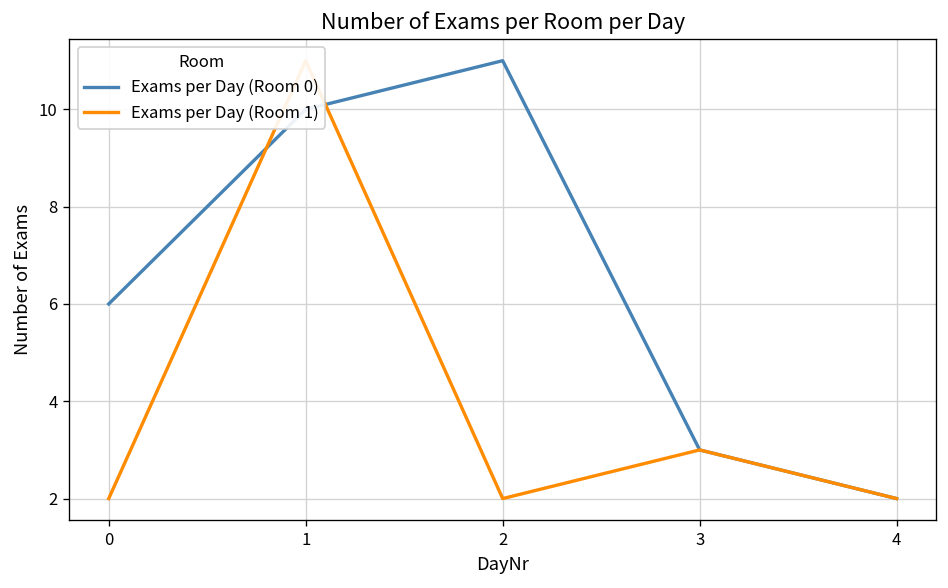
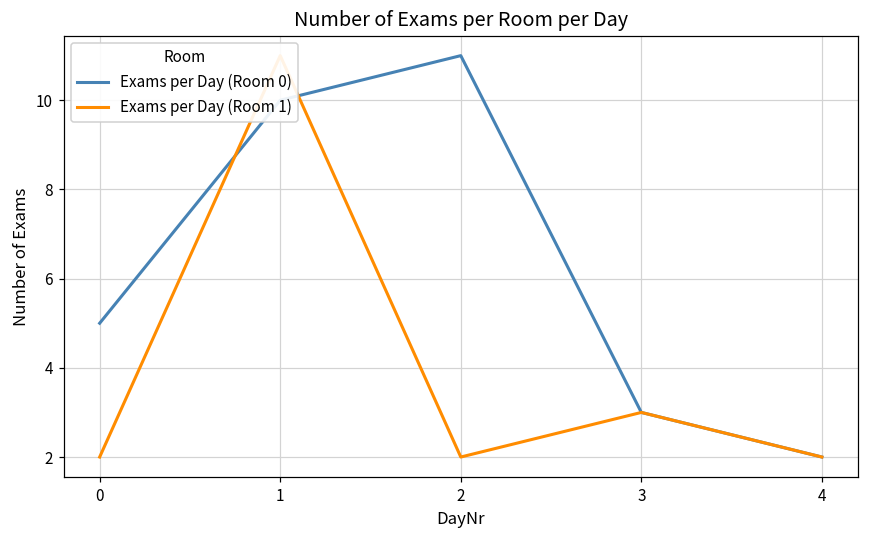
  {
    "Exams per Day (Room 0)": {
-     "0": 6,
+     "0": 5,
      "2": 11
    },
    "Exams per Day (Room 1)": {
      "0": 2,
      "2": 2
    }
  }
